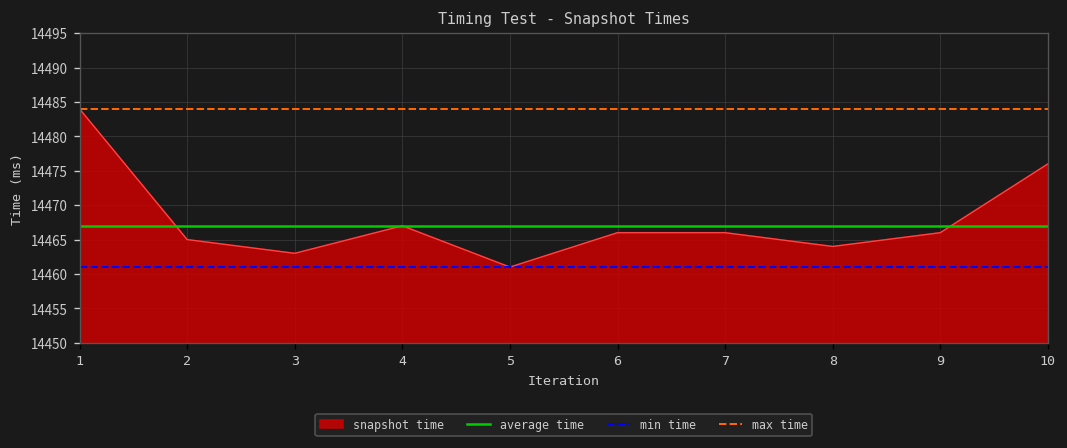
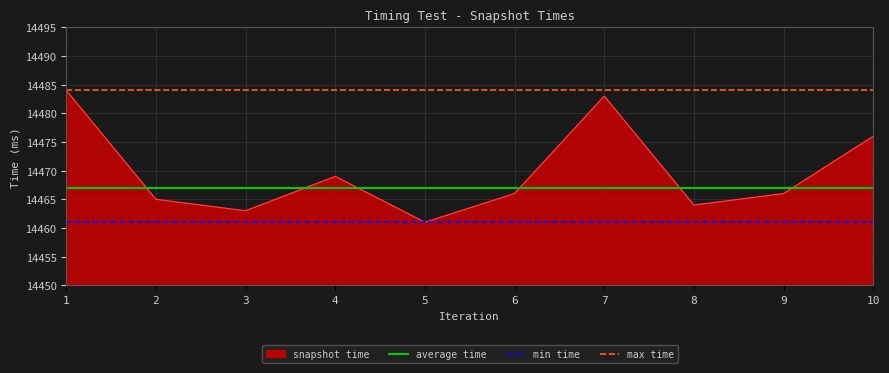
  {
    "1": 14484,
    "2": 14465,
    "3": 14463,
-   "4": 14467,
+   "4": 14469,
    "5": 14461,
    "6": 14466,
-   "7": 14466,
+   "7": 14483,
    "8": 14464,
    "9": 14466,
    "10": 14476
  }
